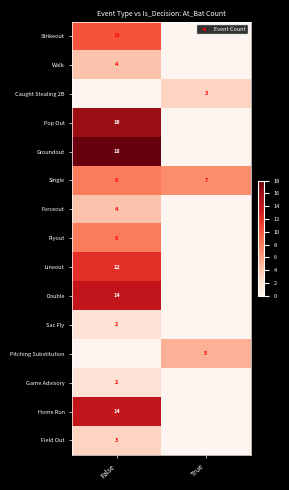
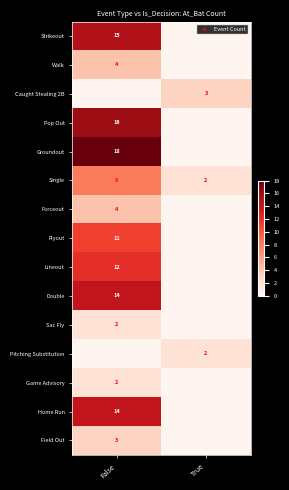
  {
    "Strikeout": {
-     "False": 10
+     "False": 15
    },
    "Walk": {
      "False": 4
    },
    "Caught Stealing 2B": {
      "True": 3
    },
    "Pop Out": {
      "False": 16
    },
    "Groundout": {
      "False": 18
    },
    "Single": {
      "False": 8,
-     "True": 7
+     "True": 2
    },
    "Forceout": {
      "False": 4
    },
    "Flyout": {
-     "False": 8
+     "False": 11
    },
    "Lineout": {
      "False": 12
    },
    "Double": {
      "False": 14
    },
    "Sac Fly": {
      "False": 2
    },
    "Pitching Substitution": {
-     "True": 5
+     "True": 2
    },
    "Game Advisory": {
      "False": 2
    },
    "Home Run": {
      "False": 14
    },
    "Field Out": {
      "False": 3
    }
  }
